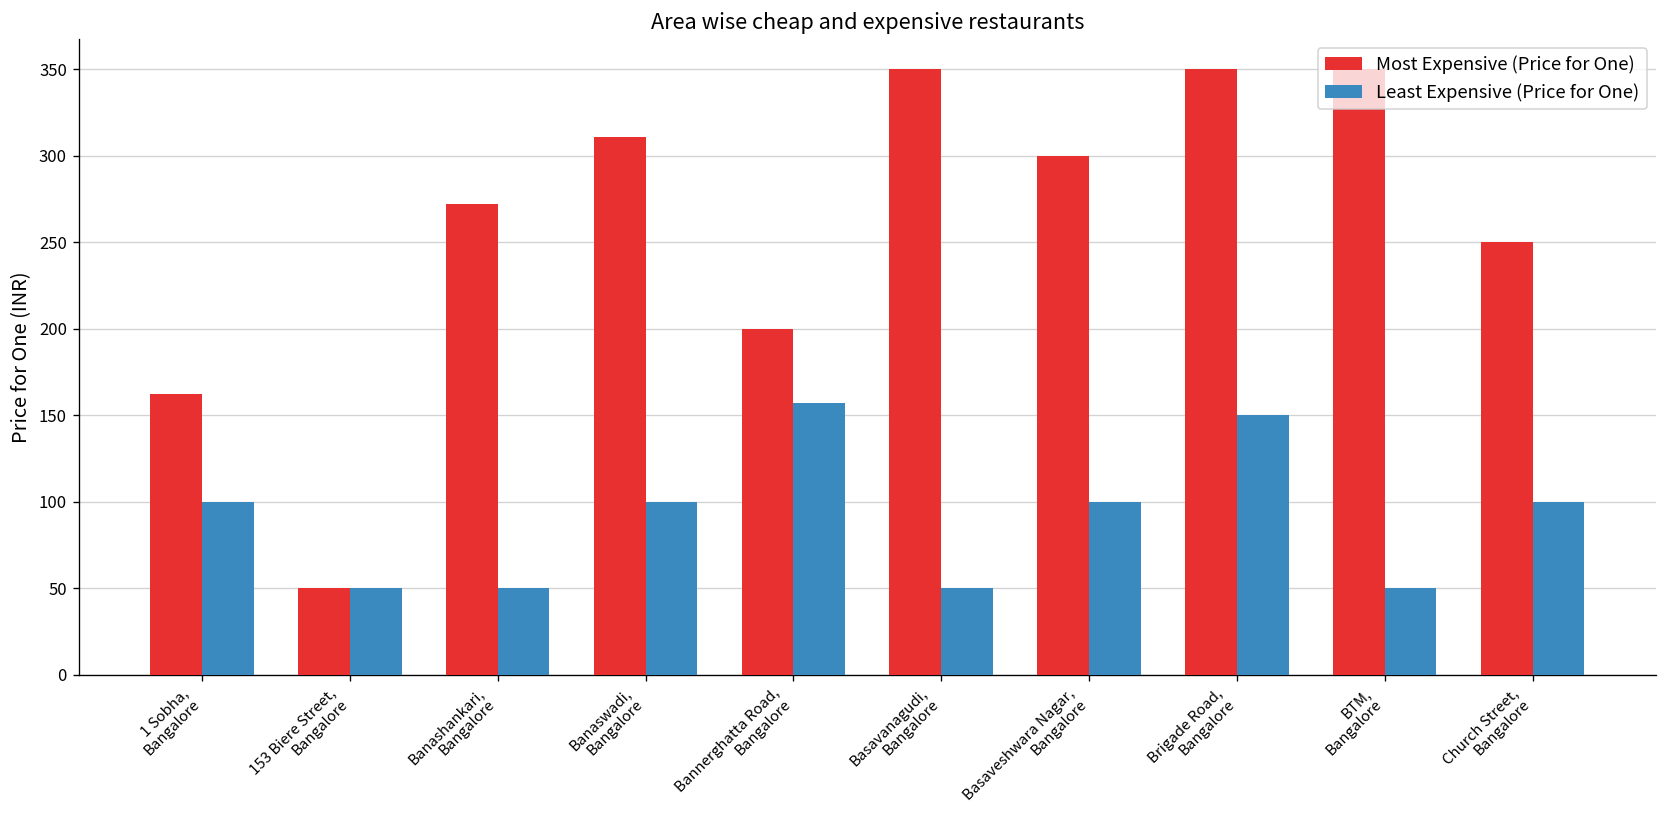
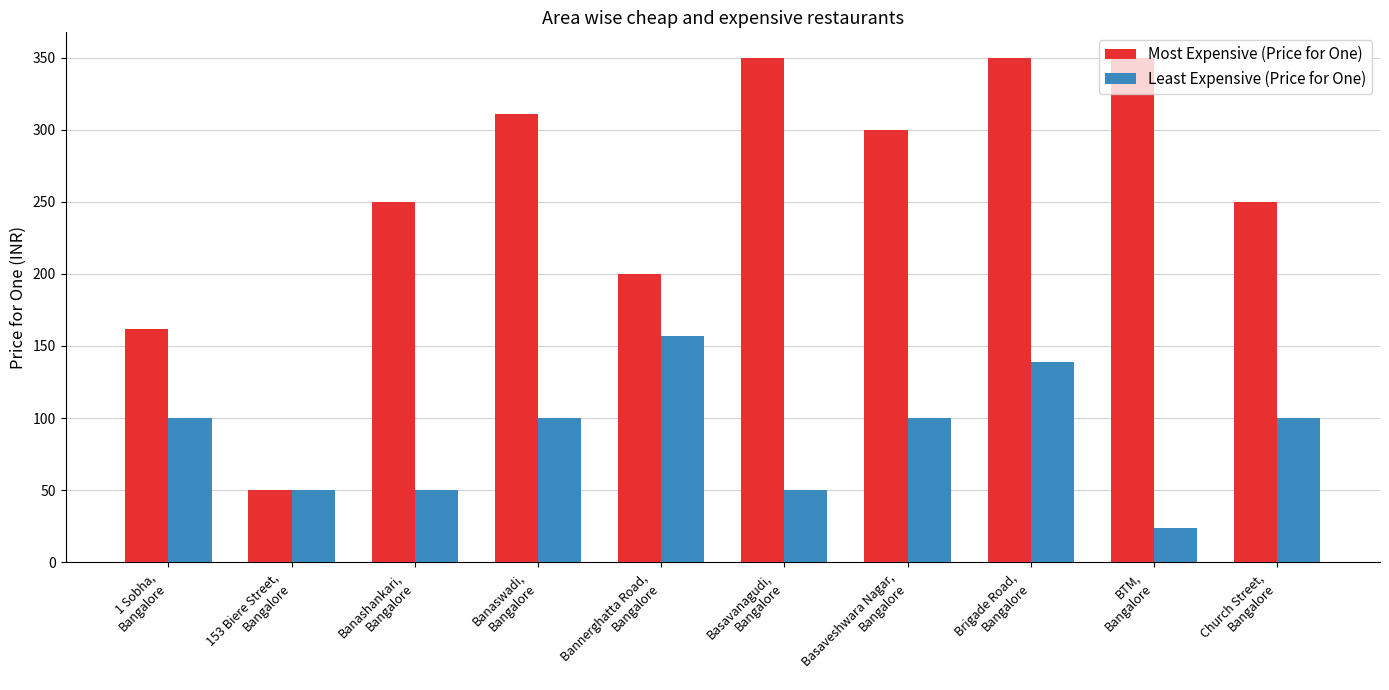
  {
    "Most Expensive (Price for One)": {
      "1 Sobha, Bangalore": 162,
      "153 Biere Street, Bangalore": 50,
-     "Banashankari, Bangalore": 272,
+     "Banashankari, Bangalore": 250,
      "Banaswadi, Bangalore": 311,
      "Bannerghatta Road, Bangalore": 200,
      "Basavanagudi, Bangalore": 350,
      "Basaveshwara Nagar, Bangalore": 300,
      "Brigade Road, Bangalore": 350,
      "Church Street, Bangalore": 250
    },
    "Least Expensive (Price for One)": {
      "1 Sobha, Bangalore": 100,
      "153 Biere Street, Bangalore": 50,
      "Banashankari, Bangalore": 50,
      "Banaswadi, Bangalore": 100,
      "Bannerghatta Road, Bangalore": 157,
      "Basavanagudi, Bangalore": 50,
      "Basaveshwara Nagar, Bangalore": 100,
-     "Brigade Road, Bangalore": 150,
-     "BTM, Bangalore": 50,
+     "Brigade Road, Bangalore": 139,
+     "BTM, Bangalore": 24,
      "Church Street, Bangalore": 100
    }
  }
